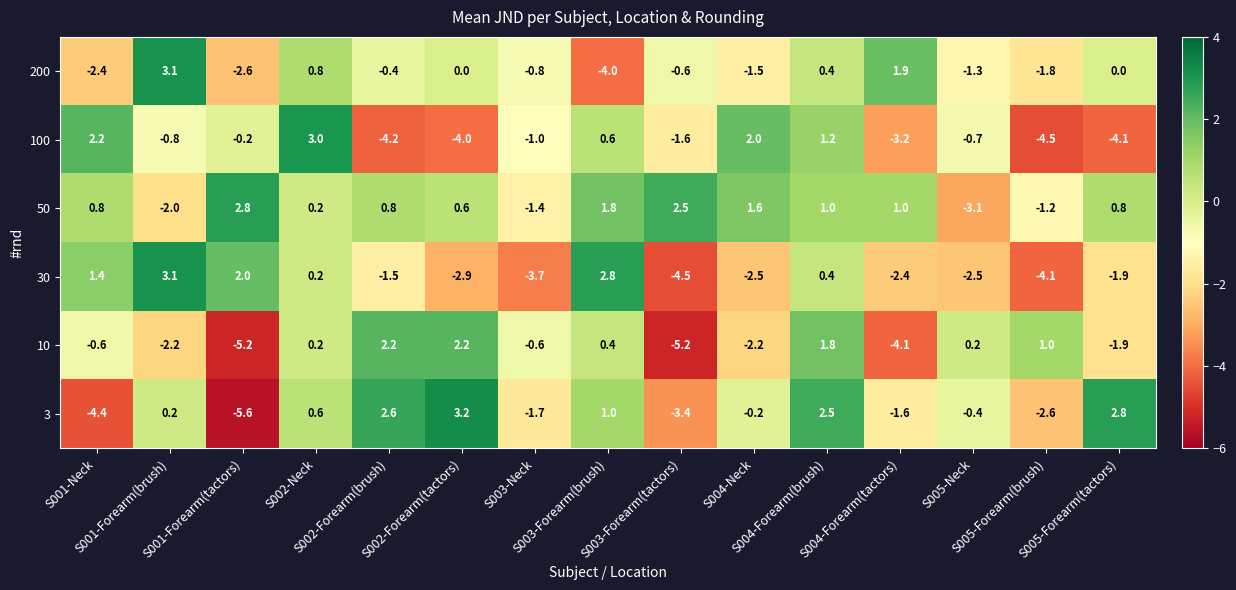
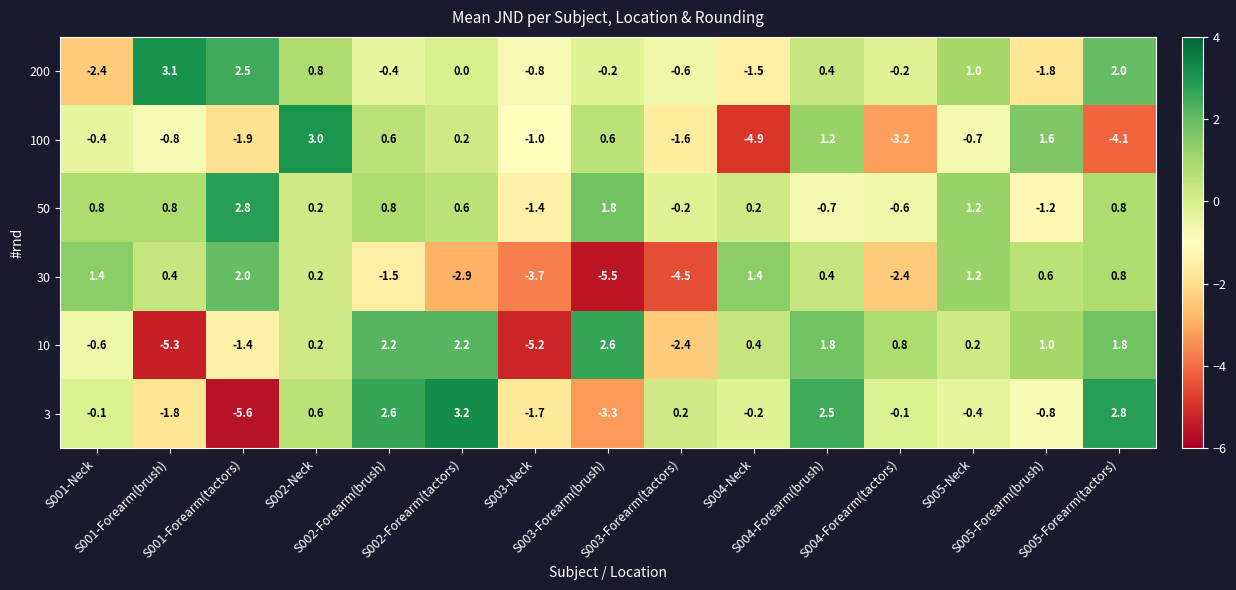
  {
    "200": {
      "S001-Neck": -2.4,
      "S001-Forearm(brush)": 3.1,
-     "S001-Forearm(tactors)": -2.6,
+     "S001-Forearm(tactors)": 2.5,
      "S002-Neck": 0.8,
      "S002-Forearm(brush)": -0.4,
      "S002-Forearm(tactors)": 0.0,
      "S003-Neck": -0.8,
-     "S003-Forearm(brush)": -4.0,
+     "S003-Forearm(brush)": -0.2,
      "S003-Forearm(tactors)": -0.6,
      "S004-Neck": -1.5,
      "S004-Forearm(brush)": 0.4,
-     "S004-Forearm(tactors)": 1.9,
-     "S005-Neck": -1.3,
+     "S004-Forearm(tactors)": -0.2,
+     "S005-Neck": 1.0,
      "S005-Forearm(brush)": -1.8,
-     "S005-Forearm(tactors)": 0.0
+     "S005-Forearm(tactors)": 2.0
    },
    "100": {
-     "S001-Neck": 2.2,
+     "S001-Neck": -0.4,
      "S001-Forearm(brush)": -0.8,
-     "S001-Forearm(tactors)": -0.2,
+     "S001-Forearm(tactors)": -1.9,
      "S002-Neck": 3.0,
-     "S002-Forearm(brush)": -4.2,
-     "S002-Forearm(tactors)": -4.0,
+     "S002-Forearm(brush)": 0.6,
+     "S002-Forearm(tactors)": 0.2,
      "S003-Neck": -1.0,
      "S003-Forearm(brush)": 0.6,
      "S003-Forearm(tactors)": -1.6,
-     "S004-Neck": 2.0,
+     "S004-Neck": -4.9,
      "S004-Forearm(brush)": 1.2,
      "S004-Forearm(tactors)": -3.2,
      "S005-Neck": -0.7,
-     "S005-Forearm(brush)": -4.5,
+     "S005-Forearm(brush)": 1.6,
      "S005-Forearm(tactors)": -4.1
    },
    "50": {
      "S001-Neck": 0.8,
-     "S001-Forearm(brush)": -2.0,
+     "S001-Forearm(brush)": 0.8,
      "S001-Forearm(tactors)": 2.8,
      "S002-Neck": 0.2,
      "S002-Forearm(brush)": 0.8,
      "S002-Forearm(tactors)": 0.6,
      "S003-Neck": -1.4,
      "S003-Forearm(brush)": 1.8,
-     "S003-Forearm(tactors)": 2.5,
-     "S004-Neck": 1.6,
-     "S004-Forearm(brush)": 1.0,
-     "S004-Forearm(tactors)": 1.0,
-     "S005-Neck": -3.1,
+     "S003-Forearm(tactors)": -0.2,
+     "S004-Neck": 0.2,
+     "S004-Forearm(brush)": -0.7,
+     "S004-Forearm(tactors)": -0.6,
+     "S005-Neck": 1.2,
      "S005-Forearm(brush)": -1.2,
      "S005-Forearm(tactors)": 0.8
    },
    "30": {
      "S001-Neck": 1.4,
-     "S001-Forearm(brush)": 3.1,
+     "S001-Forearm(brush)": 0.4,
      "S001-Forearm(tactors)": 2.0,
      "S002-Neck": 0.2,
      "S002-Forearm(brush)": -1.5,
      "S002-Forearm(tactors)": -2.9,
      "S003-Neck": -3.7,
-     "S003-Forearm(brush)": 2.8,
+     "S003-Forearm(brush)": -5.5,
      "S003-Forearm(tactors)": -4.5,
-     "S004-Neck": -2.5,
+     "S004-Neck": 1.4,
      "S004-Forearm(brush)": 0.4,
      "S004-Forearm(tactors)": -2.4,
-     "S005-Neck": -2.5,
-     "S005-Forearm(brush)": -4.1,
-     "S005-Forearm(tactors)": -1.9
+     "S005-Neck": 1.2,
+     "S005-Forearm(brush)": 0.6,
+     "S005-Forearm(tactors)": 0.8
    },
    "10": {
      "S001-Neck": -0.6,
-     "S001-Forearm(brush)": -2.2,
-     "S001-Forearm(tactors)": -5.2,
+     "S001-Forearm(brush)": -5.3,
+     "S001-Forearm(tactors)": -1.4,
      "S002-Neck": 0.2,
      "S002-Forearm(brush)": 2.2,
      "S002-Forearm(tactors)": 2.2,
-     "S003-Neck": -0.6,
-     "S003-Forearm(brush)": 0.4,
-     "S003-Forearm(tactors)": -5.2,
-     "S004-Neck": -2.2,
+     "S003-Neck": -5.2,
+     "S003-Forearm(brush)": 2.6,
+     "S003-Forearm(tactors)": -2.4,
+     "S004-Neck": 0.4,
      "S004-Forearm(brush)": 1.8,
-     "S004-Forearm(tactors)": -4.1,
+     "S004-Forearm(tactors)": 0.8,
      "S005-Neck": 0.2,
      "S005-Forearm(brush)": 1.0,
-     "S005-Forearm(tactors)": -1.9
+     "S005-Forearm(tactors)": 1.8
    },
    "3": {
-     "S001-Neck": -4.4,
-     "S001-Forearm(brush)": 0.2,
+     "S001-Neck": -0.1,
+     "S001-Forearm(brush)": -1.8,
      "S001-Forearm(tactors)": -5.6,
      "S002-Neck": 0.6,
      "S002-Forearm(brush)": 2.6,
      "S002-Forearm(tactors)": 3.2,
      "S003-Neck": -1.7,
-     "S003-Forearm(brush)": 1.0,
-     "S003-Forearm(tactors)": -3.4,
+     "S003-Forearm(brush)": -3.3,
+     "S003-Forearm(tactors)": 0.2,
      "S004-Neck": -0.2,
      "S004-Forearm(brush)": 2.5,
-     "S004-Forearm(tactors)": -1.6,
+     "S004-Forearm(tactors)": -0.1,
      "S005-Neck": -0.4,
-     "S005-Forearm(brush)": -2.6,
+     "S005-Forearm(brush)": -0.8,
      "S005-Forearm(tactors)": 2.8
    }
  }
